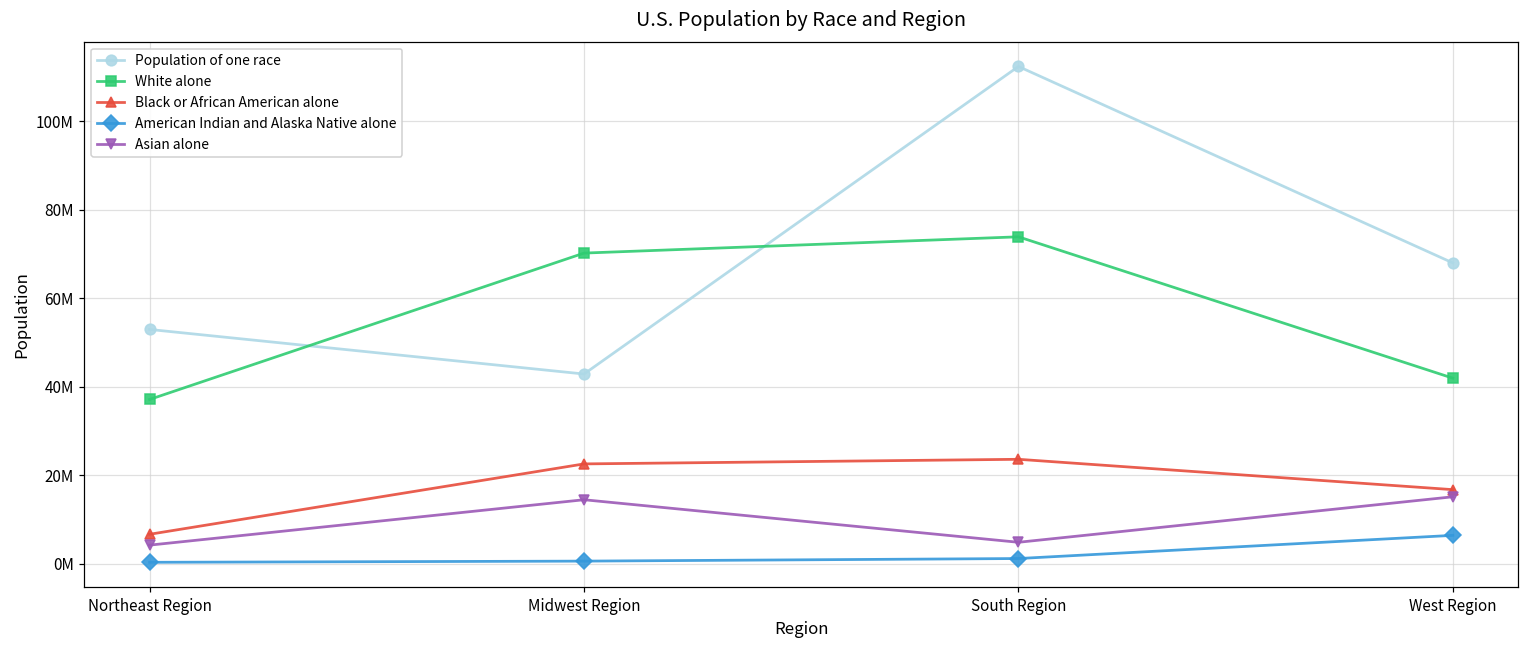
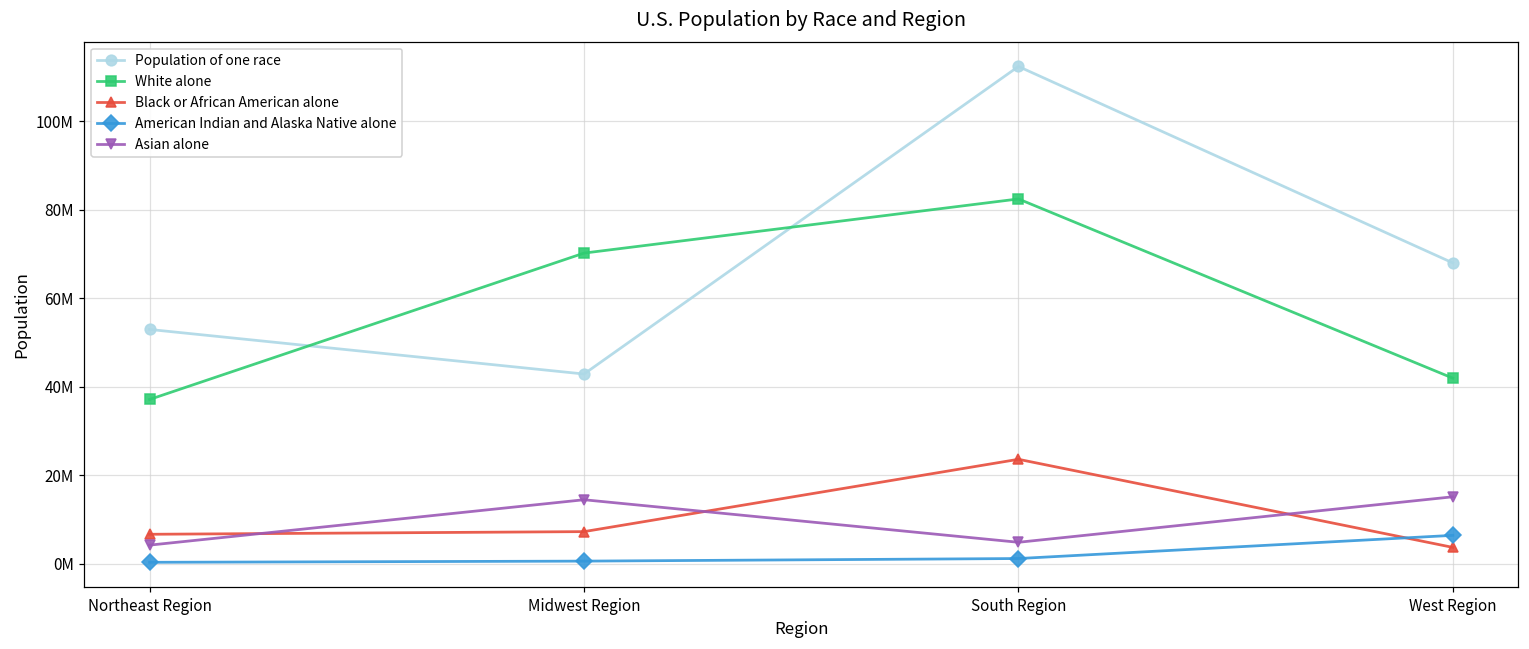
  {
    "Population of one race": {
      "Northeast Region": 53000000,
      "Midwest Region": 43000000,
      "South Region": 112000000,
      "West Region": 68000000
    },
    "White alone": {
      "Northeast Region": 37000000,
      "Midwest Region": 70000000,
-     "South Region": 74000000,
+     "South Region": 82000000,
      "West Region": 42000000
    },
    "Black or African American alone": {
      "Northeast Region": 7000000,
-     "Midwest Region": 23000000,
+     "Midwest Region": 7000000,
      "South Region": 24000000,
-     "West Region": 17000000
+     "West Region": 4000000
    },
    "American Indian and Alaska Native alone": {
      "Northeast Region": 0,
      "Midwest Region": 1000000,
      "South Region": 1000000,
      "West Region": 6000000
    },
    "Asian alone": {
      "Northeast Region": 4000000,
      "Midwest Region": 14000000,
      "South Region": 5000000,
      "West Region": 15000000
    }
  }
